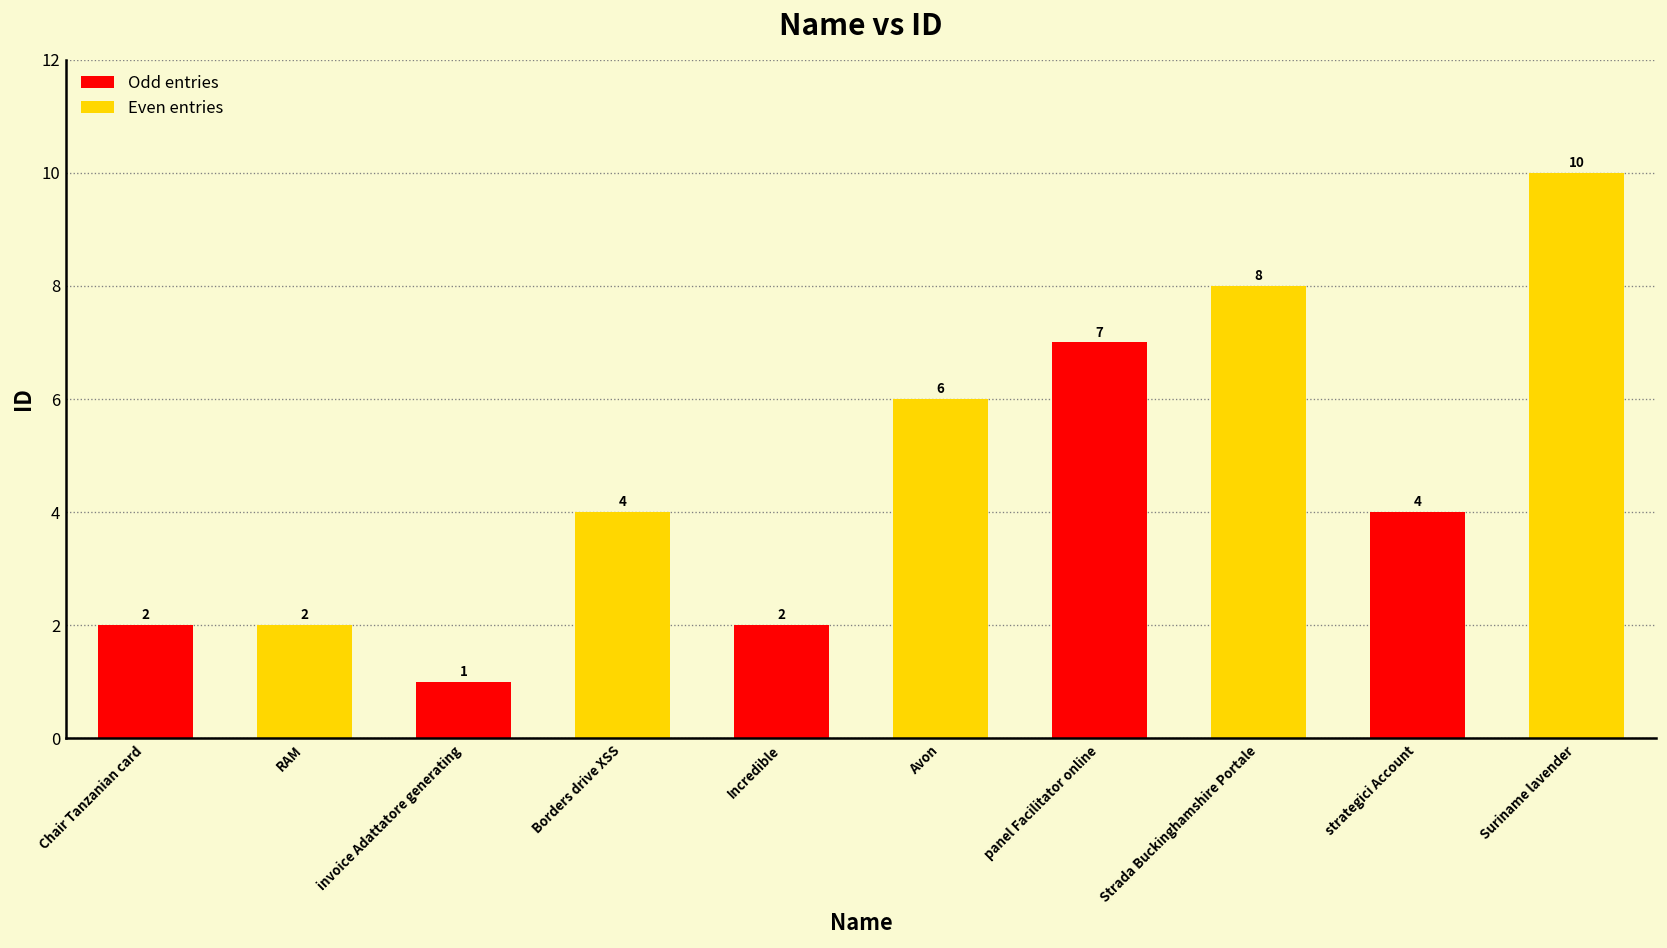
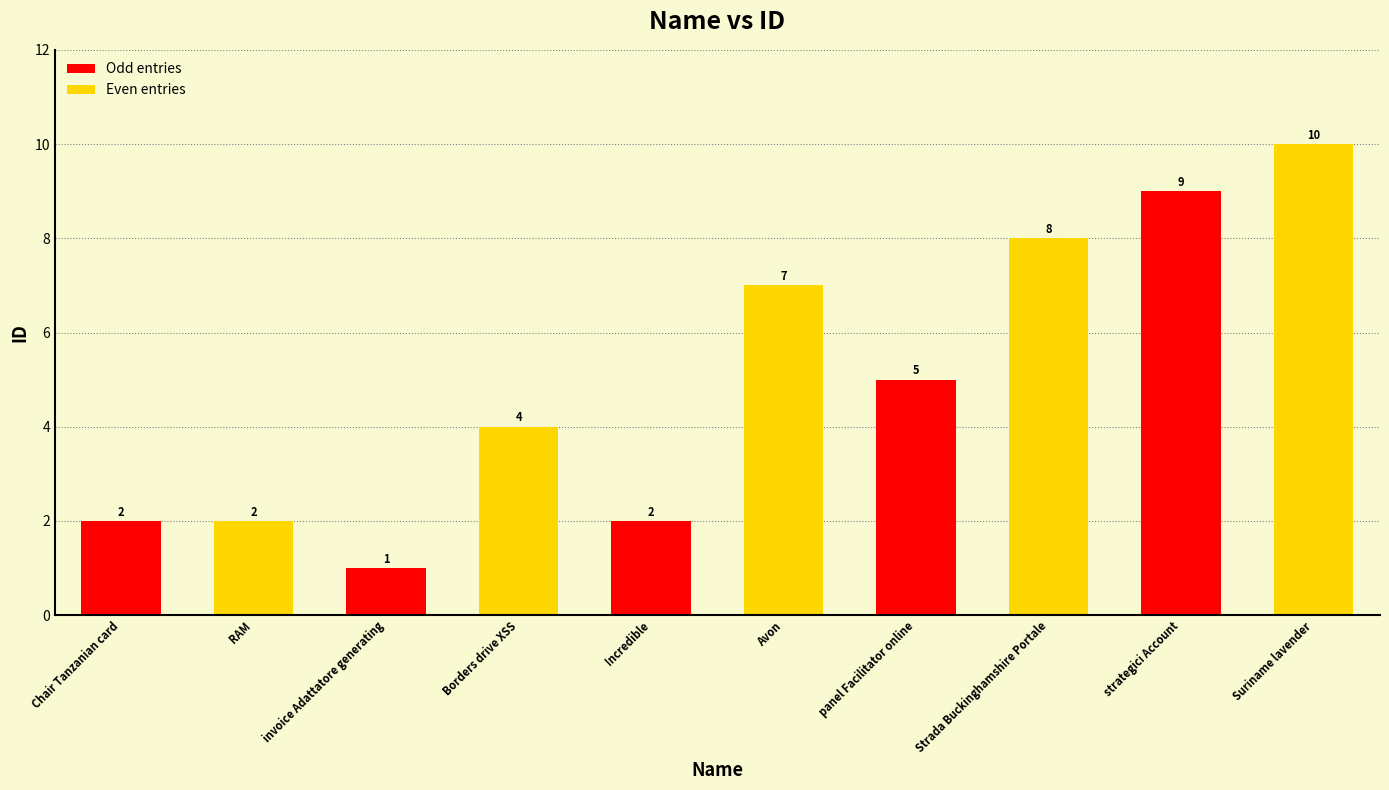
  {
    "Chair Tanzanian card": 2,
    "RAM": 2,
    "invoice Adattatore generating": 1,
    "Borders drive XSS": 4,
    "Incredible": 2,
-   "Avon": 6,
-   "panel Facilitator online": 7,
+   "Avon": 7,
+   "panel Facilitator online": 5,
    "Strada Buckinghamshire Portale": 8,
-   "strategici Account": 4,
+   "strategici Account": 9,
    "Suriname lavender": 10
  }
